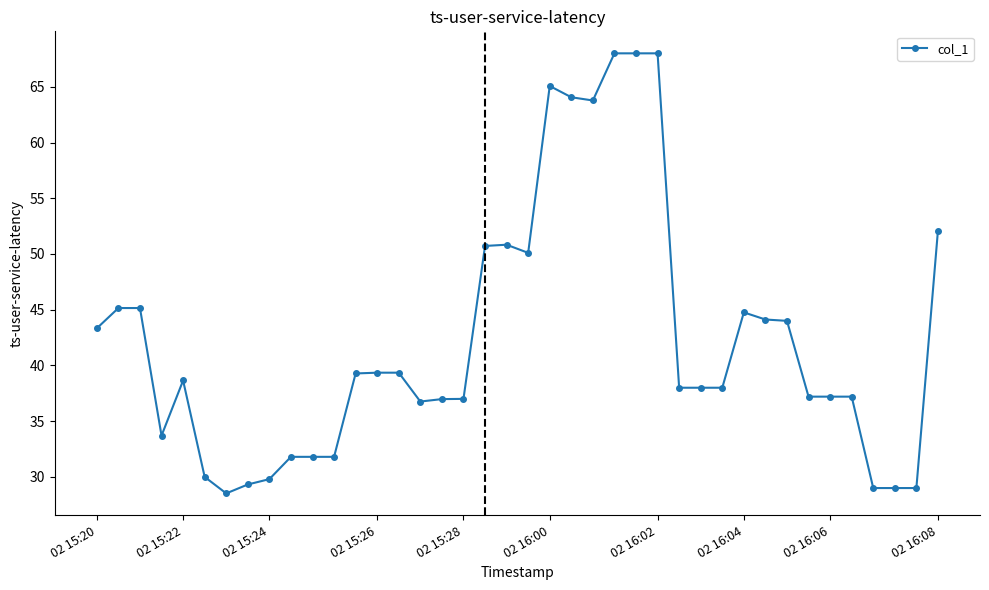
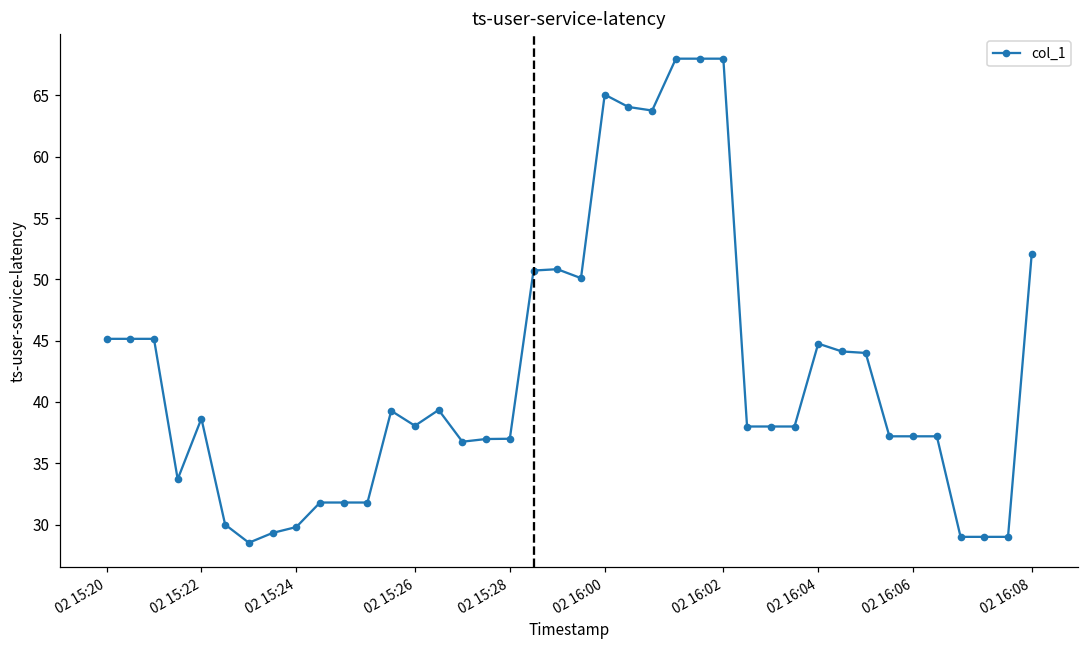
  {
-   "02 15:20": 43.3,
+   "02 15:20": 45.2,
    "02 15:22": 38.7,
    "02 15:24": 29.8,
-   "02 15:26": 39.4,
+   "02 15:26": 38.1,
    "02 15:28": 37.0,
    "02 16:00": 65.1,
    "02 16:02": 68.0,
    "02 16:04": 44.8,
    "02 16:06": 37.2,
    "02 16:08": 52.1
  }
